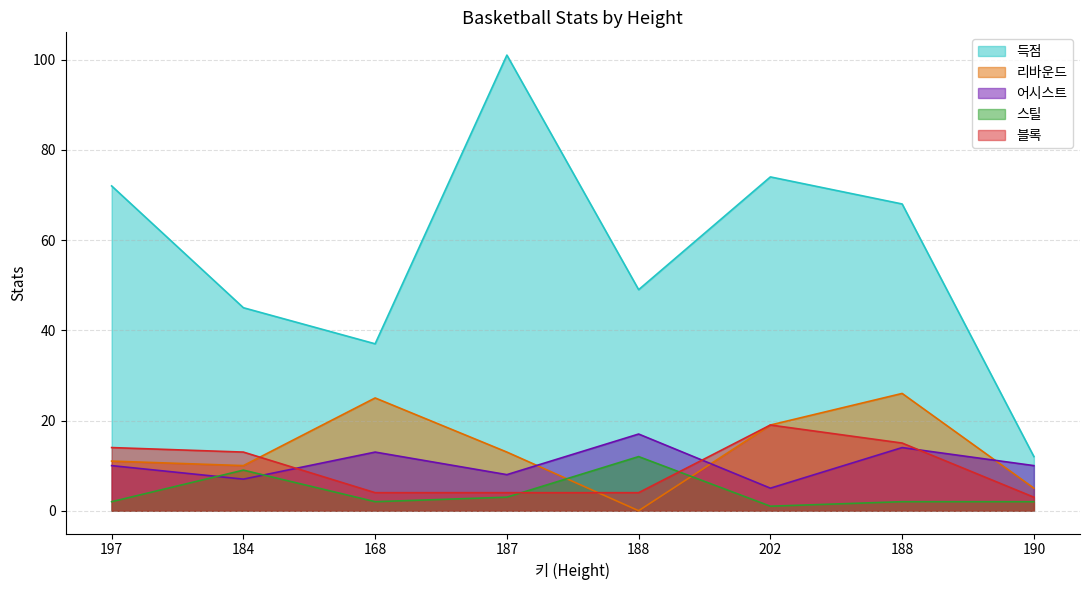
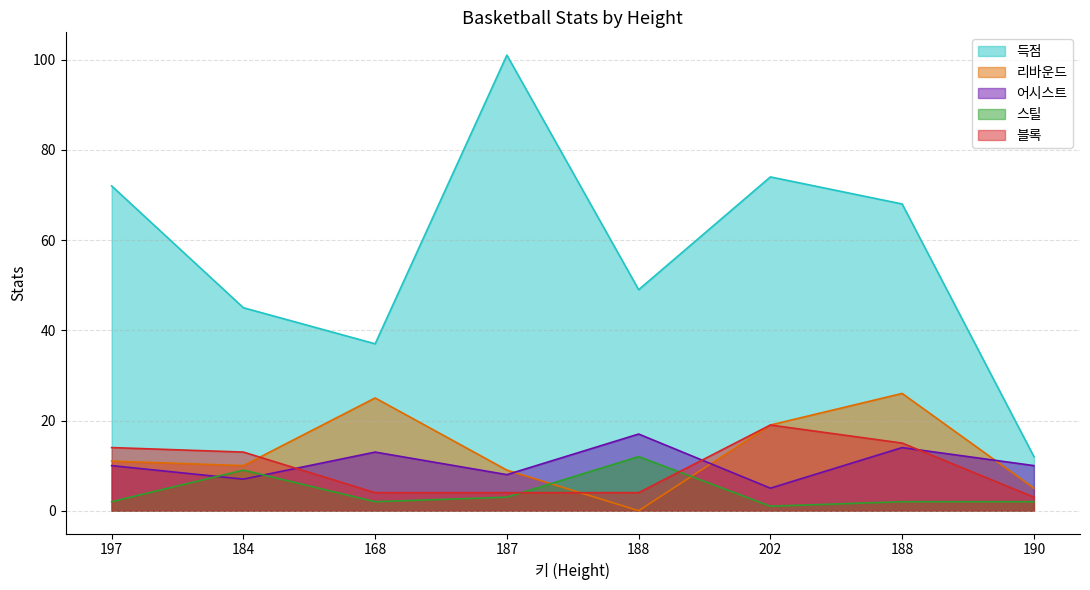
  {
    "득점": {
      "197": 72,
      "184": 45,
      "168": 37,
      "187": 101,
      "202": 74,
      "190": 12
    },
    "리바운드": {
      "197": 11,
      "184": 10,
      "168": 25,
-     "187": 13,
+     "187": 9,
      "190": 5
    },
    "어시스트": {
      "197": 10,
      "184": 7,
      "168": 13,
      "187": 8,
      "202": 5,
      "190": 10
    },
    "스틸": {
      "197": 2,
      "184": 9,
      "168": 2,
      "187": 3,
      "202": 1,
      "190": 2
    },
    "블록": {
      "197": 14,
      "184": 13,
      "168": 4,
      "187": 4,
      "190": 3
    }
  }
